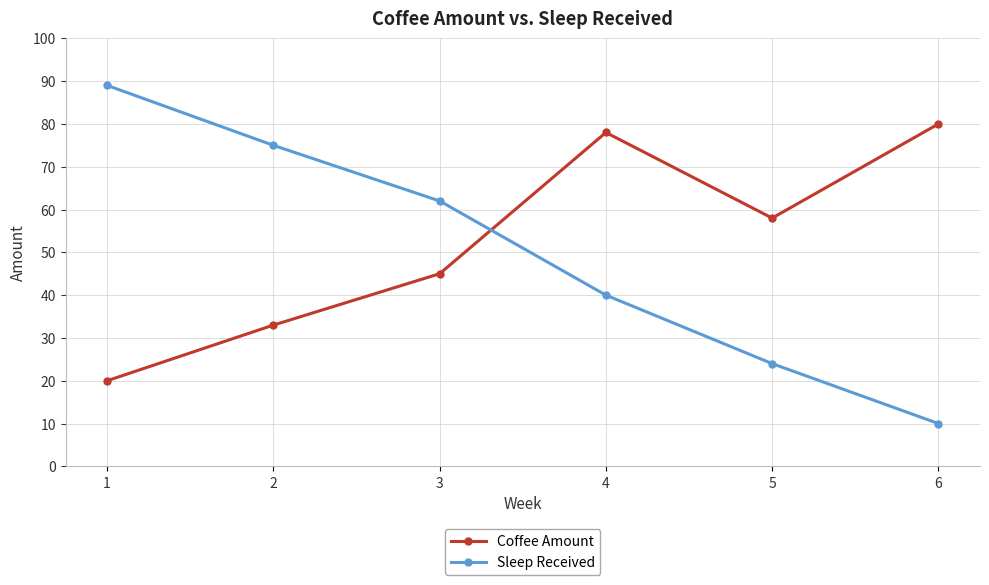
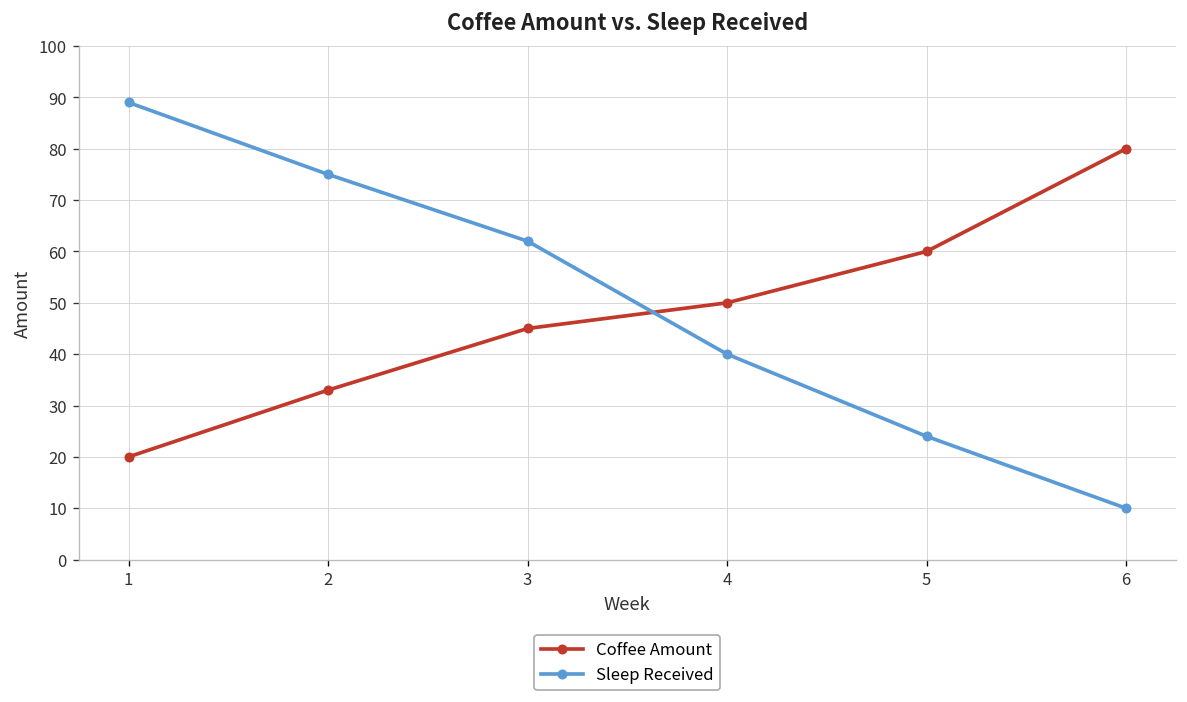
  {
    "Coffee Amount": {
      "1": 20,
      "2": 33,
      "3": 45,
-     "4": 78,
-     "5": 58,
+     "4": 50,
+     "5": 60,
      "6": 80
    },
    "Sleep Received": {
      "1": 89,
      "2": 75,
      "3": 62,
      "4": 40,
      "5": 24,
      "6": 10
    }
  }
